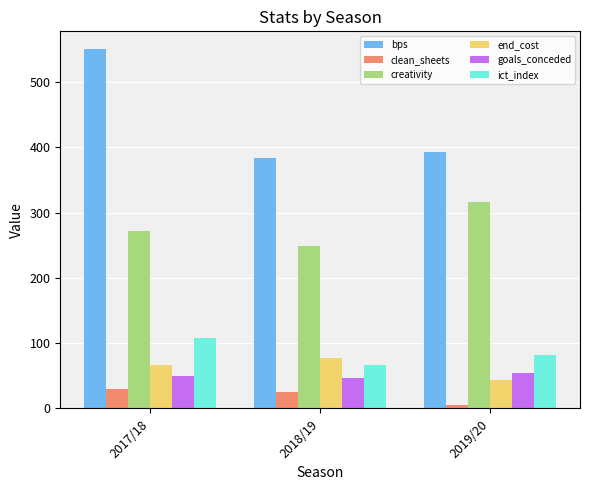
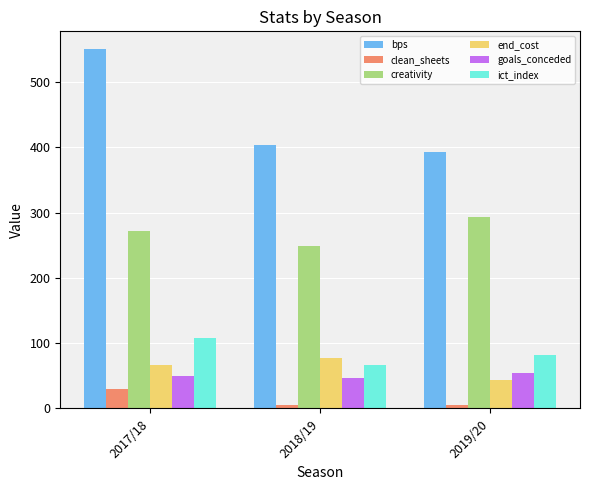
  {
    "bps": {
      "2017/18": 550,
-     "2018/19": 380,
+     "2018/19": 400,
      "2019/20": 390
    },
    "clean_sheets": {
      "2017/18": 30,
-     "2018/19": 30,
+     "2018/19": 10,
      "2019/20": 10
    },
    "creativity": {
      "2017/18": 270,
      "2018/19": 250,
-     "2019/20": 320
+     "2019/20": 290
    },
    "end_cost": {
      "2017/18": 70,
      "2018/19": 80,
      "2019/20": 40
    },
    "goals_conceded": {
      "2017/18": 50,
      "2018/19": 50,
      "2019/20": 60
    },
    "ict_index": {
      "2017/18": 110,
      "2018/19": 70,
      "2019/20": 80
    }
  }
